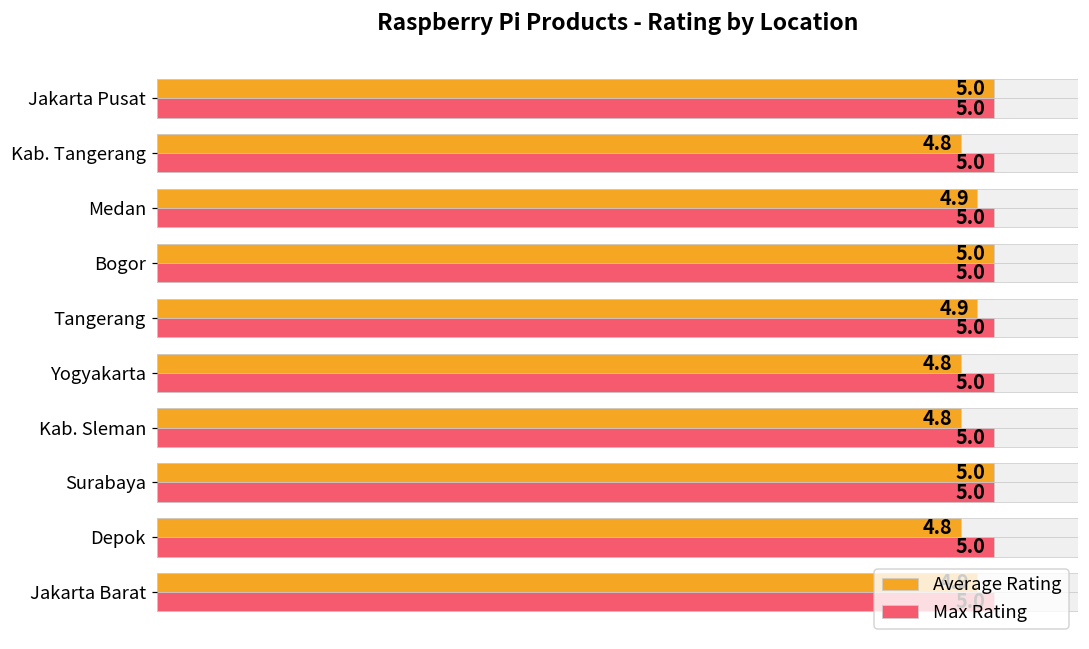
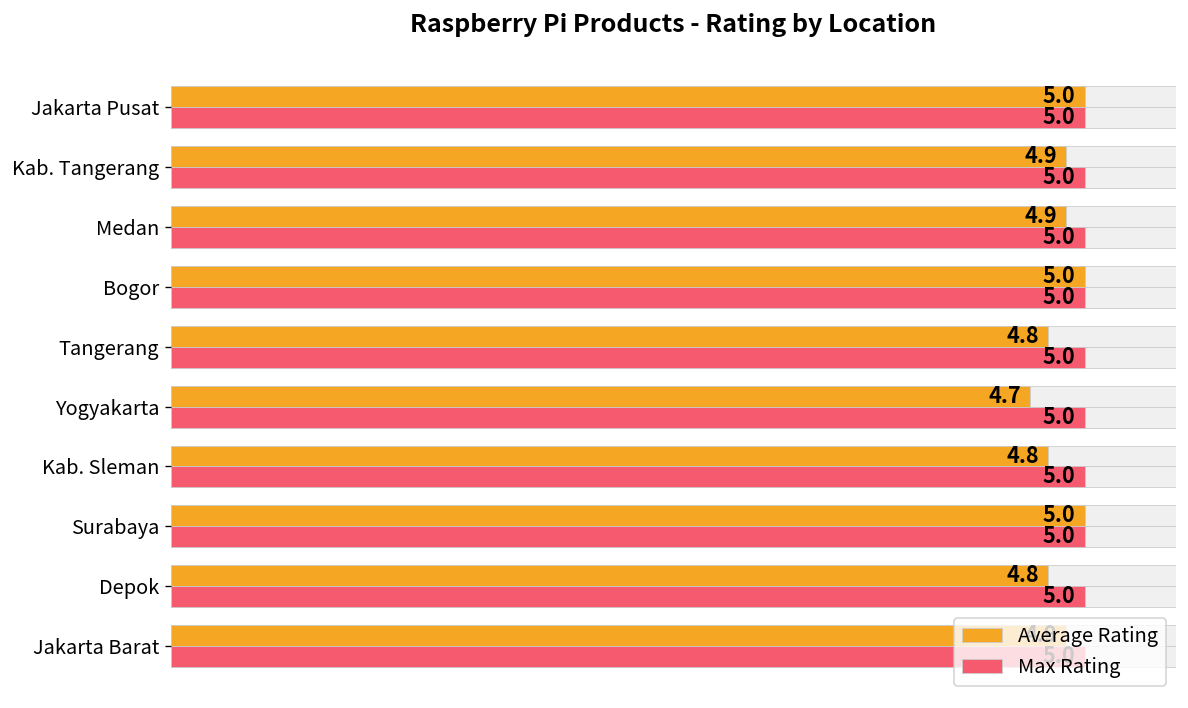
  {
    "Average Rating": {
      "Jakarta Pusat": 5.0,
-     "Kab. Tangerang": 4.8,
+     "Kab. Tangerang": 4.9,
      "Medan": 4.9,
      "Bogor": 5.0,
-     "Tangerang": 4.9,
-     "Yogyakarta": 4.8,
+     "Tangerang": 4.8,
+     "Yogyakarta": 4.7,
      "Kab. Sleman": 4.8,
      "Surabaya": 5.0,
      "Depok": 4.8
    },
    "Max Rating": {
      "Jakarta Pusat": 5.0,
      "Kab. Tangerang": 5.0,
      "Medan": 5.0,
      "Bogor": 5.0,
      "Tangerang": 5.0,
      "Yogyakarta": 5.0,
      "Kab. Sleman": 5.0,
      "Surabaya": 5.0,
      "Depok": 5.0
    }
  }
